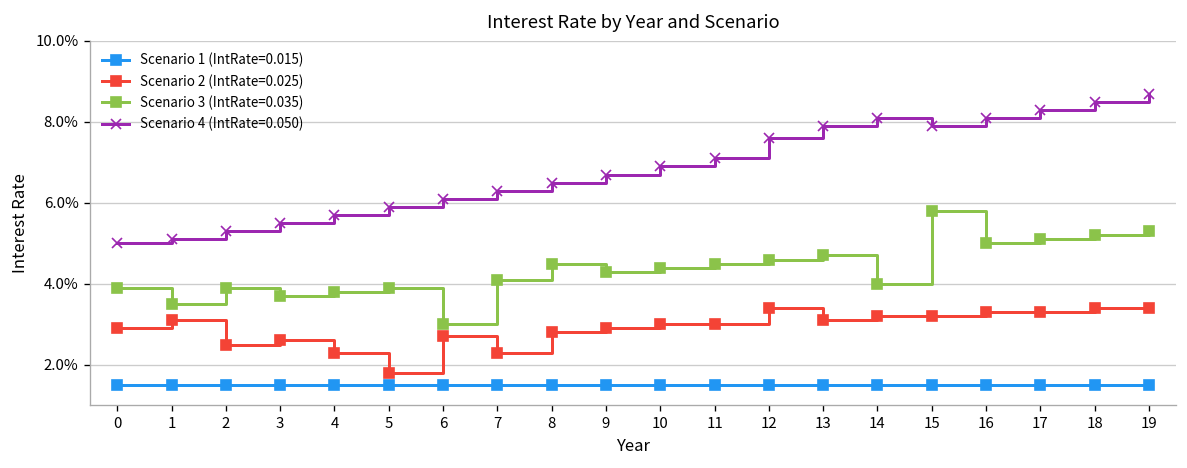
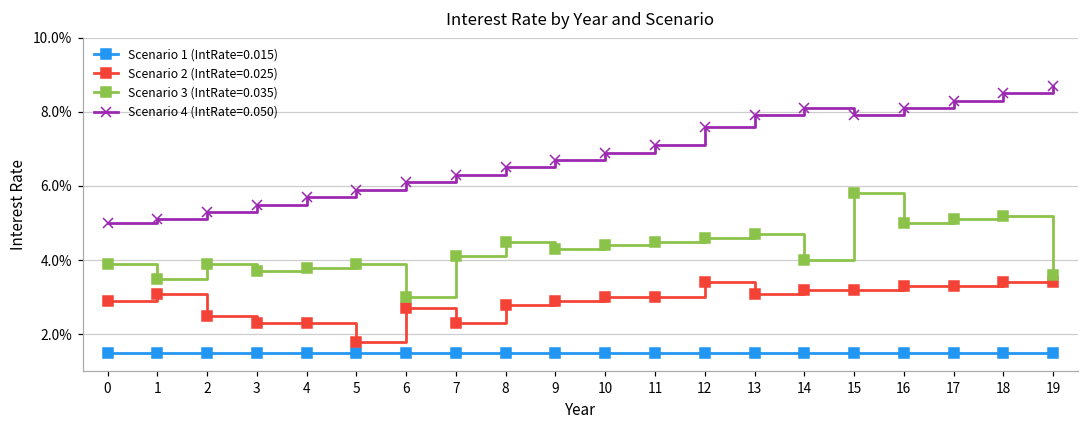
  {
    "Scenario 1 (IntRate=0.015)": {
      "0": "1.5%",
      "1": "1.5%",
      "2": "1.5%",
      "3": "1.5%",
      "4": "1.5%",
      "5": "1.5%",
      "6": "1.5%",
      "7": "1.5%",
      "8": "1.5%",
      "9": "1.5%",
      "10": "1.5%",
      "11": "1.5%",
      "12": "1.5%",
      "13": "1.5%",
      "14": "1.5%",
      "15": "1.5%",
      "16": "1.5%",
      "17": "1.5%",
      "18": "1.5%",
      "19": "1.5%"
    },
    "Scenario 2 (IntRate=0.025)": {
      "0": "2.9%",
      "1": "3.1%",
      "2": "2.5%",
-     "3": "2.6%",
+     "3": "2.3%",
      "4": "2.3%",
      "5": "1.8%",
      "6": "2.7%",
      "7": "2.3%",
      "8": "2.8%",
      "9": "2.9%",
      "10": "3.0%",
      "11": "3.0%",
      "12": "3.4%",
      "13": "3.1%",
      "14": "3.2%",
      "15": "3.2%",
      "16": "3.3%",
      "17": "3.3%",
      "18": "3.4%",
      "19": "3.4%"
    },
    "Scenario 3 (IntRate=0.035)": {
      "0": "3.9%",
      "1": "3.5%",
      "2": "3.9%",
      "3": "3.7%",
      "4": "3.8%",
      "5": "3.9%",
      "6": "3.0%",
      "7": "4.1%",
      "8": "4.5%",
      "9": "4.3%",
      "10": "4.4%",
      "11": "4.5%",
      "12": "4.6%",
      "13": "4.7%",
      "14": "4.0%",
      "15": "5.8%",
      "16": "5.0%",
      "17": "5.1%",
      "18": "5.2%",
-     "19": "5.3%"
+     "19": "3.6%"
    },
    "Scenario 4 (IntRate=0.050)": {
      "0": "5.0%",
      "1": "5.1%",
      "2": "5.3%",
      "3": "5.5%",
      "4": "5.7%",
      "5": "5.9%",
      "6": "6.1%",
      "7": "6.3%",
      "8": "6.5%",
      "9": "6.7%",
      "10": "6.9%",
      "11": "7.1%",
      "12": "7.6%",
      "13": "7.9%",
      "14": "8.1%",
      "15": "7.9%",
      "16": "8.1%",
      "17": "8.3%",
      "18": "8.5%",
      "19": "8.7%"
    }
  }
